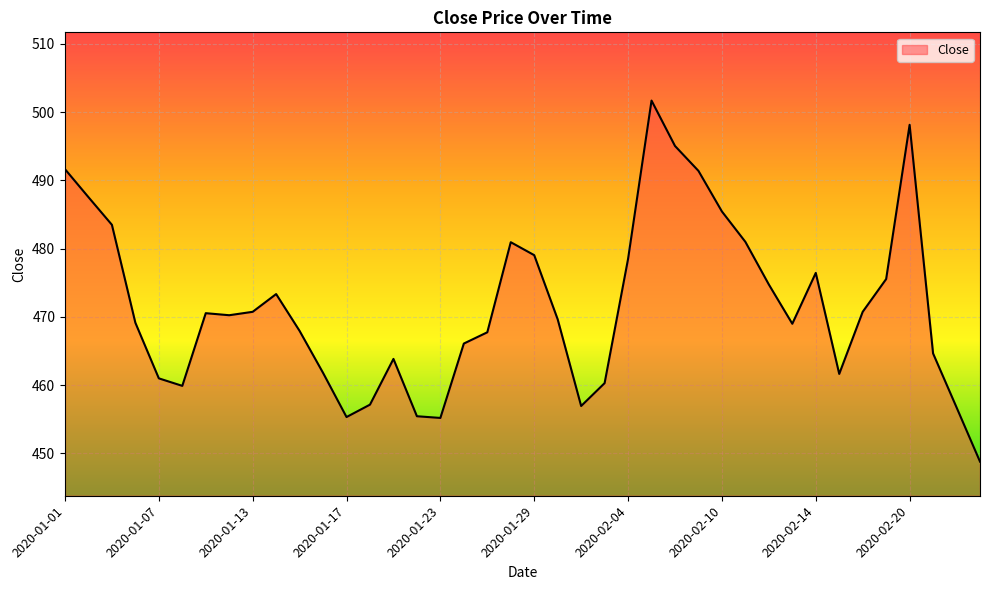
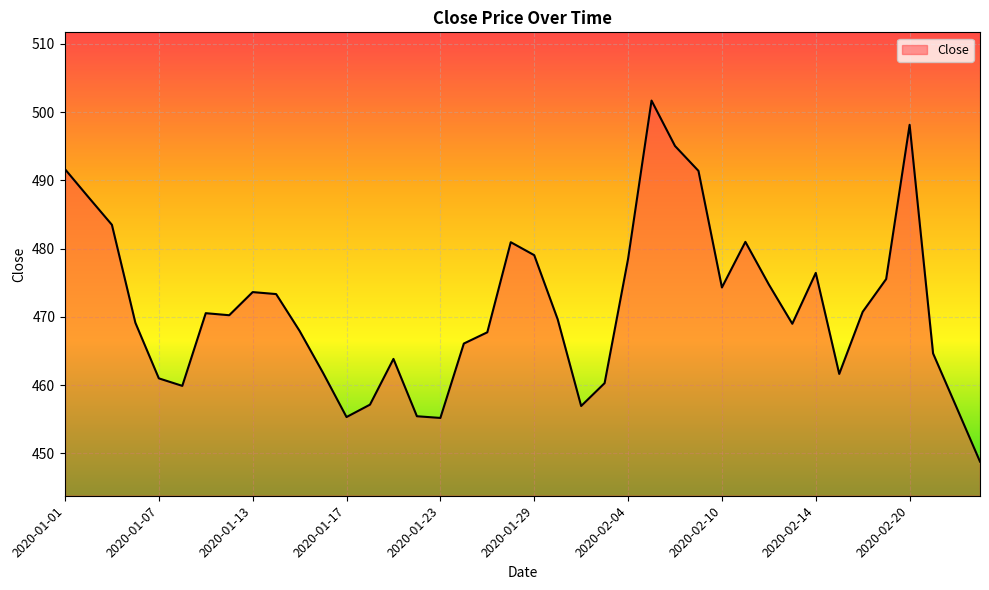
  {
    "2020-01-01": 492,
    "2020-01-07": 461,
-   "2020-01-13": 471,
+   "2020-01-13": 474,
    "2020-01-17": 455,
    "2020-01-23": 455,
    "2020-01-29": 479,
    "2020-02-04": 479,
-   "2020-02-10": 485,
+   "2020-02-10": 474,
    "2020-02-14": 476,
    "2020-02-20": 498
  }
